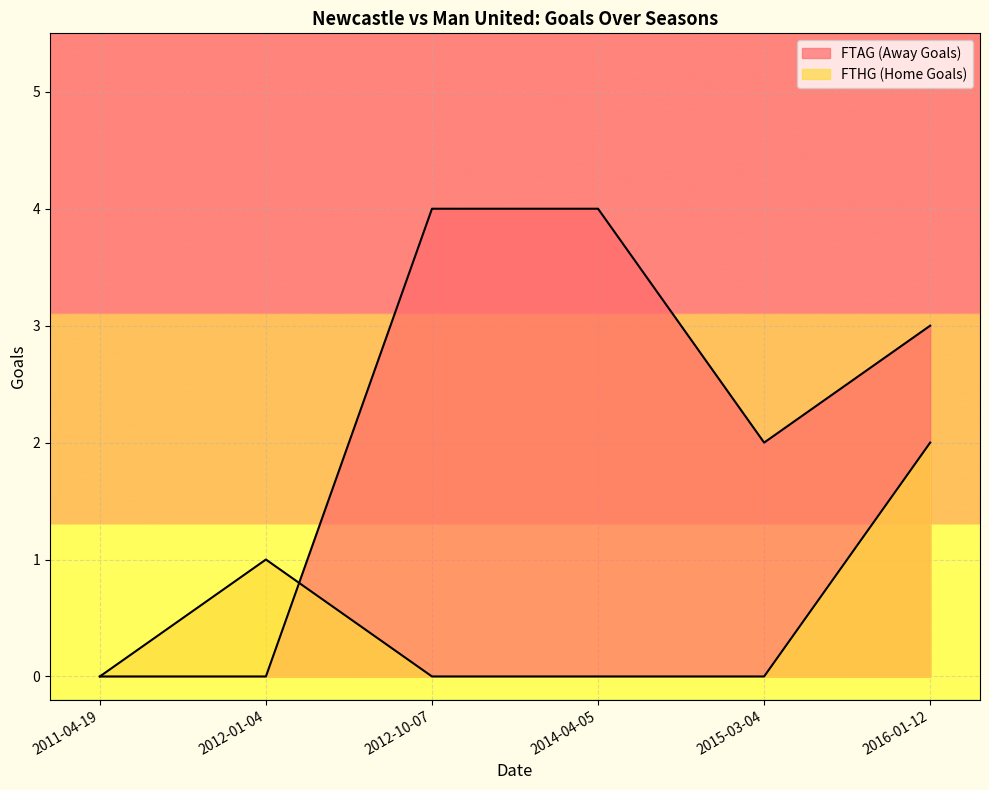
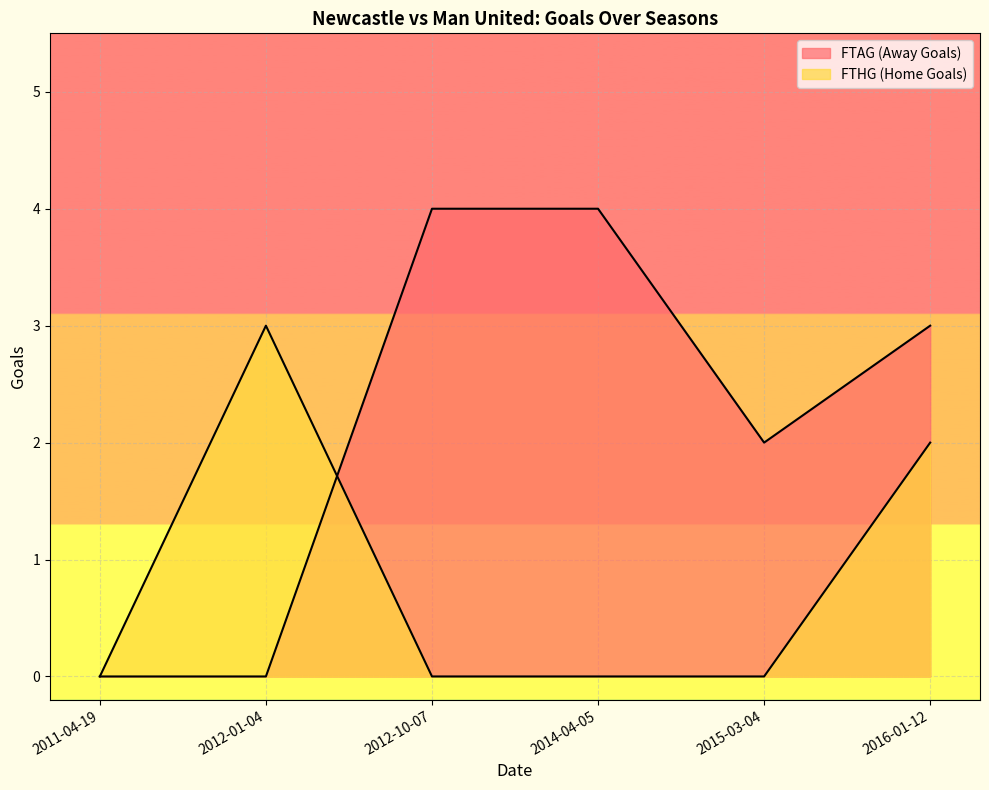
  {
    "FTAG (Away Goals)": {
      "2012-01-04": 0,
      "2012-10-07": 4,
      "2014-04-05": 4,
      "2015-03-04": 2,
      "2016-01-12": 3
    },
    "FTHG (Home Goals)": {
-     "2012-01-04": 1,
+     "2012-01-04": 3,
      "2012-10-07": 0,
      "2014-04-05": 0,
      "2015-03-04": 0,
      "2016-01-12": 2
    }
  }
